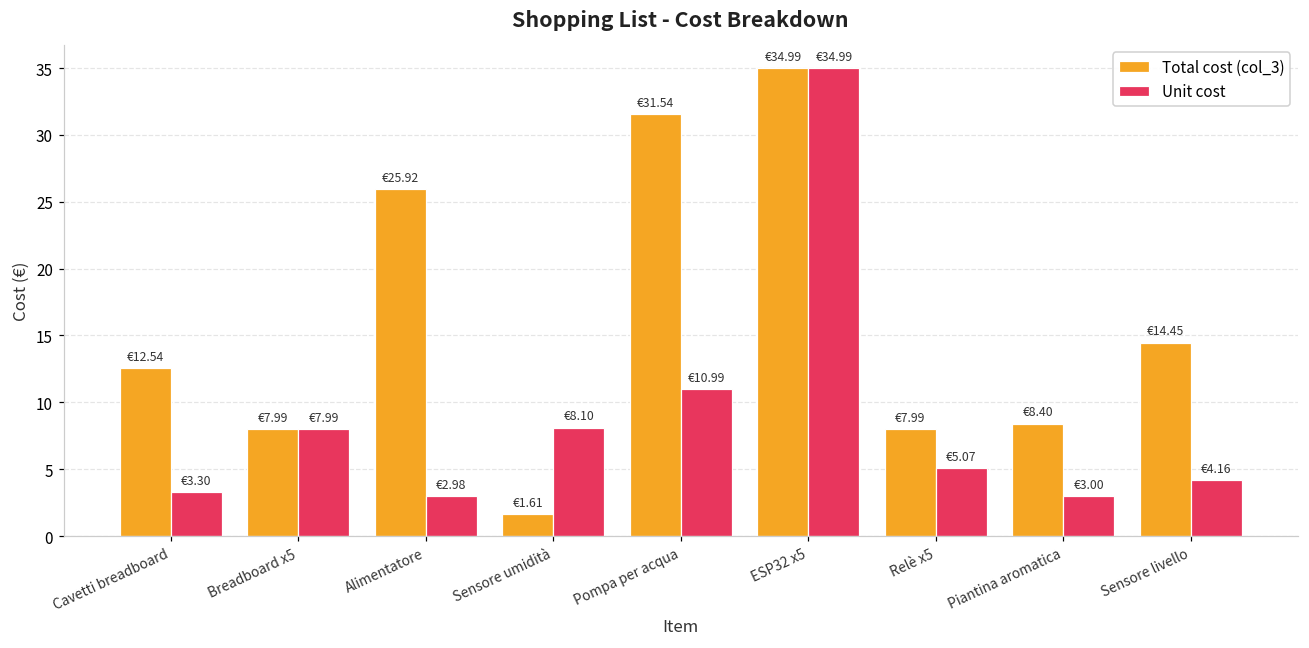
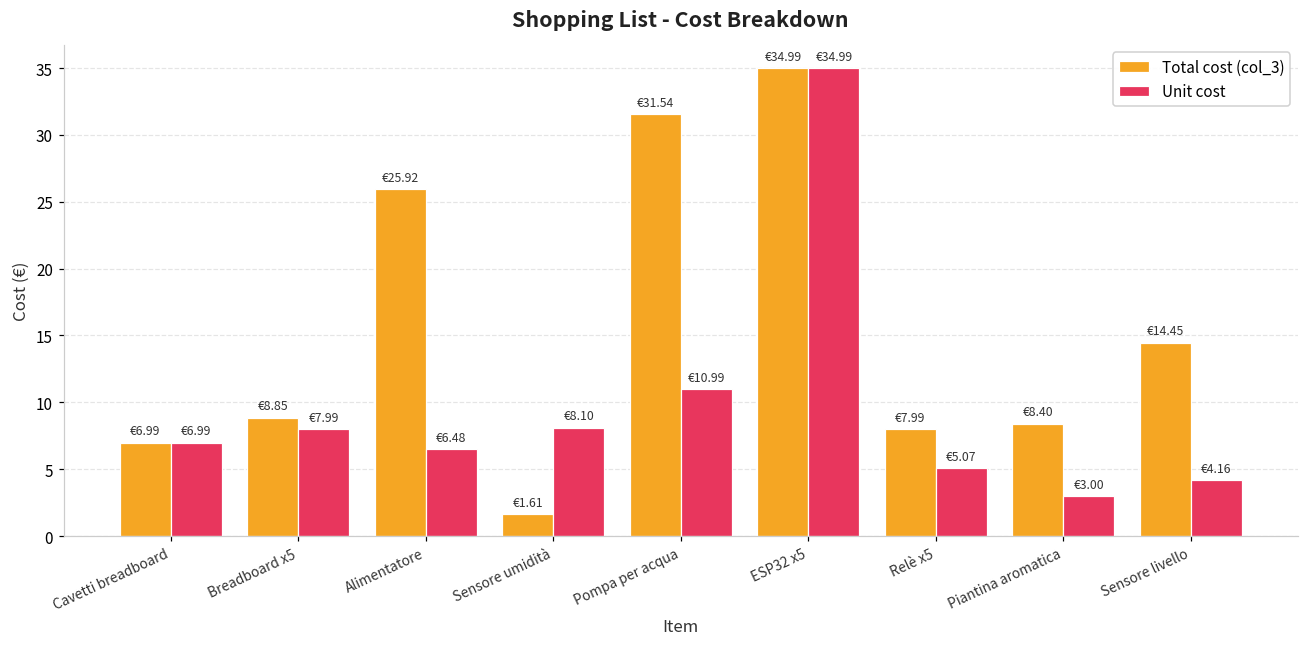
  {
    "Total cost (col_3)": {
-     "Cavetti breadboard": "€12.54",
-     "Breadboard x5": "€7.99",
+     "Cavetti breadboard": "€6.99",
+     "Breadboard x5": "€8.85",
      "Alimentatore": "€25.92",
      "Sensore umidità": "€1.61",
      "Pompa per acqua": "€31.54",
      "ESP32 x5": "€34.99",
      "Relè x5": "€7.99",
      "Piantina aromatica": "€8.40",
      "Sensore livello": "€14.45"
    },
    "Unit cost": {
-     "Cavetti breadboard": "€3.30",
+     "Cavetti breadboard": "€6.99",
      "Breadboard x5": "€7.99",
-     "Alimentatore": "€2.98",
+     "Alimentatore": "€6.48",
      "Sensore umidità": "€8.10",
      "Pompa per acqua": "€10.99",
      "ESP32 x5": "€34.99",
      "Relè x5": "€5.07",
      "Piantina aromatica": "€3.00",
      "Sensore livello": "€4.16"
    }
  }
